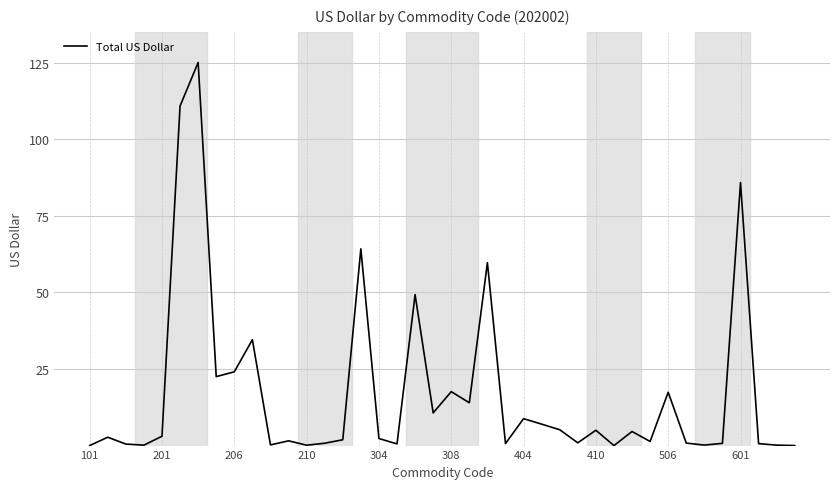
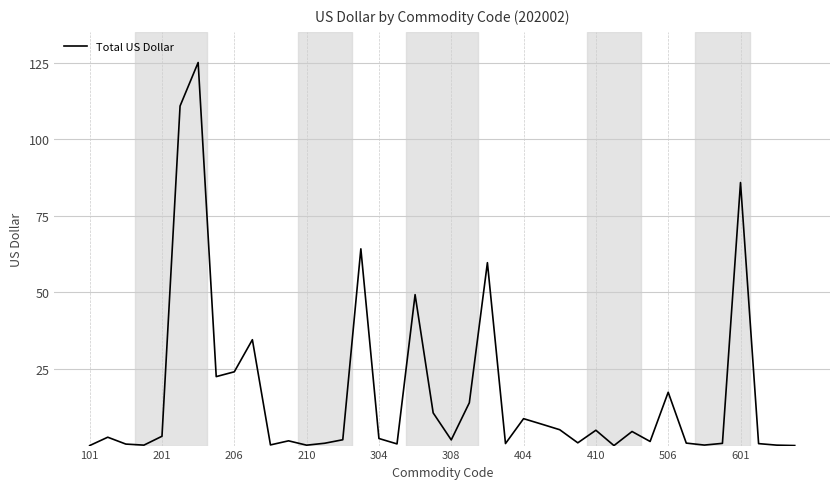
  {
    "101": 0,
    "201": 3,
    "206": 24,
    "210": 0,
    "304": 2,
-   "308": 18,
+   "308": 2,
    "404": 9,
    "410": 5,
    "506": 17,
    "601": 86
  }
